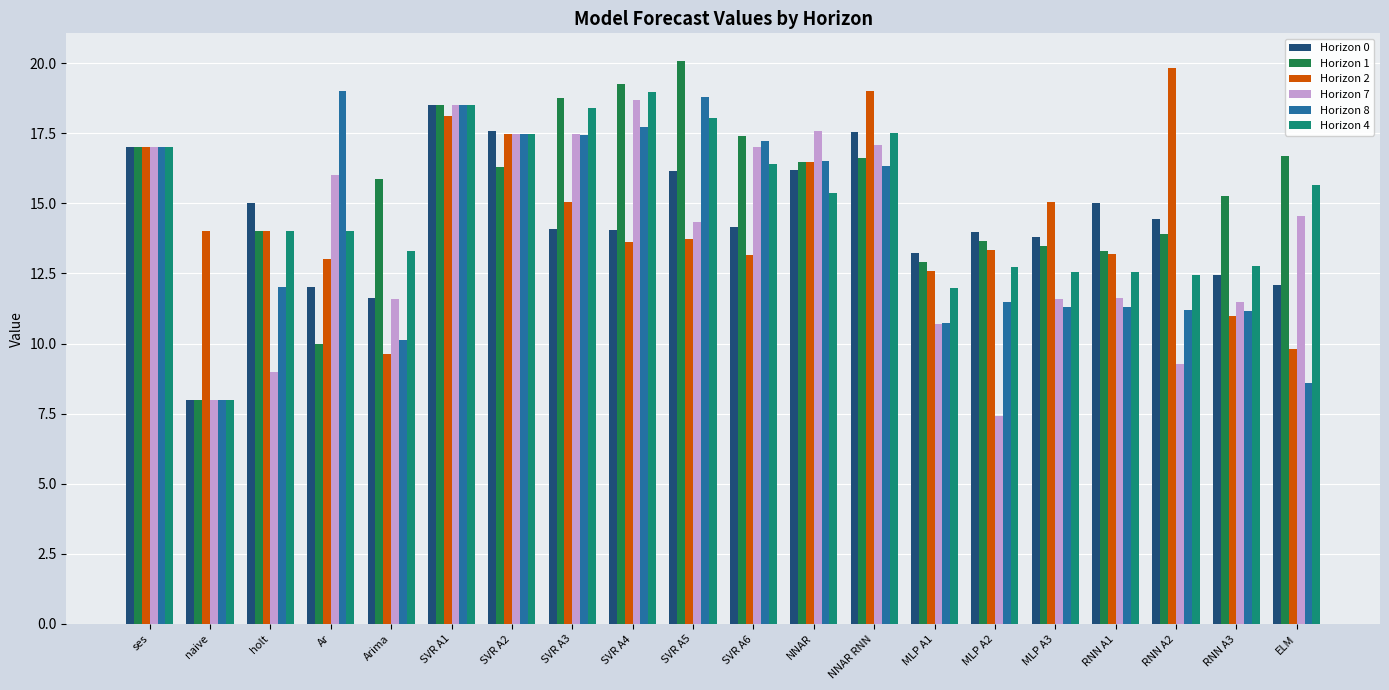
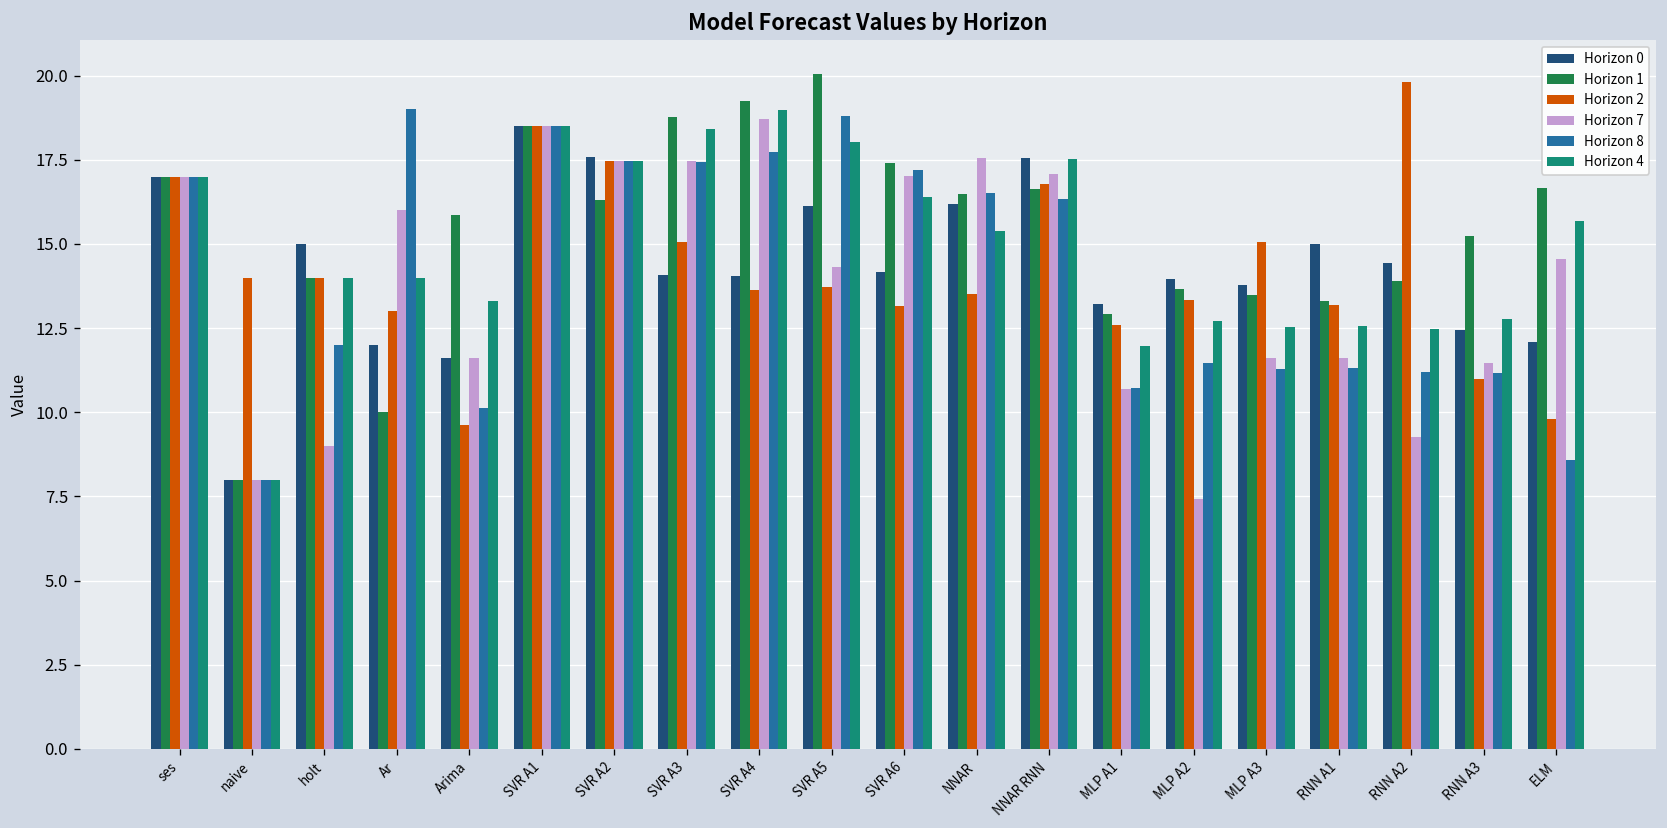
  {
    "Horizon 2": {
      "ses": 17.0,
      "naive": 14.0,
      "holt": 14.0,
      "Ar": 13.0,
      "Arima": 9.6,
-     "SVR A1": 18.1,
+     "SVR A1": 18.5,
      "SVR A2": 17.5,
      "SVR A3": 15.1,
      "SVR A4": 13.6,
      "SVR A5": 13.7,
      "SVR A6": 13.2,
-     "NNAR": 16.5,
-     "NNAR RNN": 19.0,
+     "NNAR": 13.5,
+     "NNAR RNN": 16.8,
      "MLP A1": 12.6,
      "MLP A2": 13.3,
      "MLP A3": 15.1,
      "RNN A1": 13.2,
      "RNN A2": 19.8,
      "RNN A3": 11.0,
      "ELM": 9.8
    },
    "Horizon 7": {
      "ses": 17.0,
      "naive": 8.0,
      "holt": 9.0,
      "Ar": 16.0,
      "Arima": 11.6,
      "SVR A1": 18.5,
      "SVR A2": 17.5,
      "SVR A3": 17.5,
      "SVR A4": 18.7,
      "SVR A5": 14.3,
      "SVR A6": 17.0,
      "NNAR": 17.6,
      "NNAR RNN": 17.1,
      "MLP A1": 10.7,
      "MLP A2": 7.4,
      "MLP A3": 11.6,
      "RNN A1": 11.6,
      "RNN A2": 9.3,
      "RNN A3": 11.5,
      "ELM": 14.6
    }
  }
